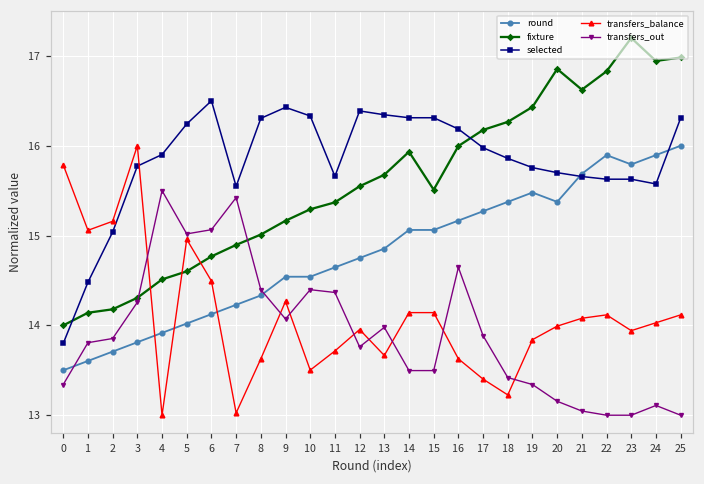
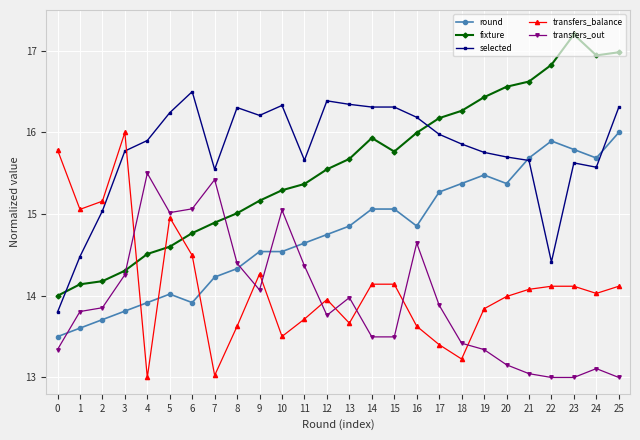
  {
    "round": {
      "0": 13.5,
      "1": 13.6,
      "2": 13.7,
      "3": 13.8,
      "4": 13.9,
      "5": 14.0,
-     "6": 14.1,
+     "6": 13.9,
      "7": 14.2,
      "8": 14.3,
      "9": 14.5,
      "10": 14.5,
      "11": 14.6,
      "12": 14.8,
      "13": 14.9,
      "14": 15.1,
      "15": 15.1,
-     "16": 15.2,
+     "16": 14.9,
      "17": 15.3,
      "18": 15.4,
      "19": 15.5,
      "20": 15.4,
      "22": 15.9,
      "23": 15.8,
-     "24": 15.9,
+     "24": 15.7,
      "25": 16.0
    },
    "fixture": {
      "0": 14.0,
      "1": 14.1,
      "2": 14.2,
      "3": 14.3,
      "4": 14.5,
      "5": 14.6,
      "6": 14.8,
      "7": 14.9,
      "8": 15.0,
      "9": 15.2,
      "10": 15.3,
      "11": 15.4,
      "12": 15.5,
      "13": 15.7,
      "14": 15.9,
-     "15": 15.5,
+     "15": 15.8,
      "16": 16.0,
      "17": 16.2,
      "18": 16.3,
      "19": 16.4,
-     "20": 16.9,
+     "20": 16.6,
      "21": 16.6,
      "22": 16.8
    },
    "selected": {
      "0": 13.8,
      "1": 14.5,
      "2": 15.0,
      "3": 15.8,
      "4": 15.9,
      "5": 16.2,
      "6": 16.5,
      "7": 15.5,
      "8": 16.3,
-     "9": 16.4,
+     "9": 16.2,
      "10": 16.3,
      "11": 15.7,
      "12": 16.4,
      "13": 16.3,
      "14": 16.3,
      "15": 16.3,
      "16": 16.2,
      "17": 16.0,
      "18": 15.9,
      "19": 15.8,
      "20": 15.7,
-     "22": 15.6,
+     "22": 14.4,
      "23": 15.6,
      "24": 15.6,
      "25": 16.3
    },
    "transfers_balance": {
      "0": 15.8,
      "1": 15.1,
      "2": 15.2,
      "3": 16.0,
      "4": 13.0,
      "5": 15.0,
      "6": 14.5,
      "7": 13.0,
      "8": 13.6,
      "9": 14.3,
      "10": 13.5,
      "11": 13.7,
      "12": 14.0,
      "13": 13.7,
      "14": 14.1,
      "15": 14.1,
      "16": 13.6,
      "17": 13.4,
      "18": 13.2,
      "19": 13.8,
      "20": 14.0,
      "21": 14.1,
      "22": 14.1,
-     "23": 13.9,
+     "23": 14.1,
      "24": 14.0,
      "25": 14.1
    },
    "transfers_out": {
      "0": 13.3,
      "1": 13.8,
      "2": 13.9,
      "3": 14.3,
      "4": 15.5,
      "5": 15.0,
      "6": 15.1,
      "7": 15.4,
      "8": 14.4,
      "9": 14.1,
-     "10": 14.4,
+     "10": 15.0,
      "11": 14.4,
      "12": 13.8,
      "13": 14.0,
      "14": 13.5,
      "15": 13.5,
      "16": 14.6,
      "17": 13.9,
      "18": 13.4,
      "19": 13.3,
      "20": 13.2,
      "21": 13.0,
      "22": 13.0,
      "23": 13.0,
      "24": 13.1,
      "25": 13.0
    }
  }
